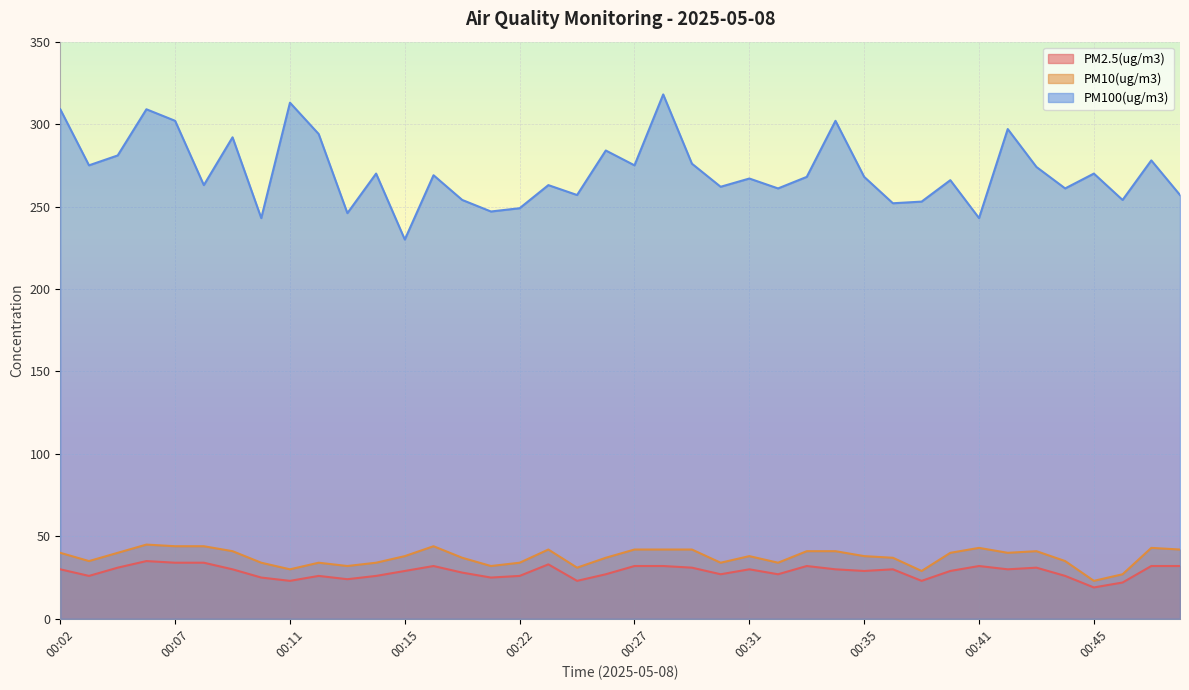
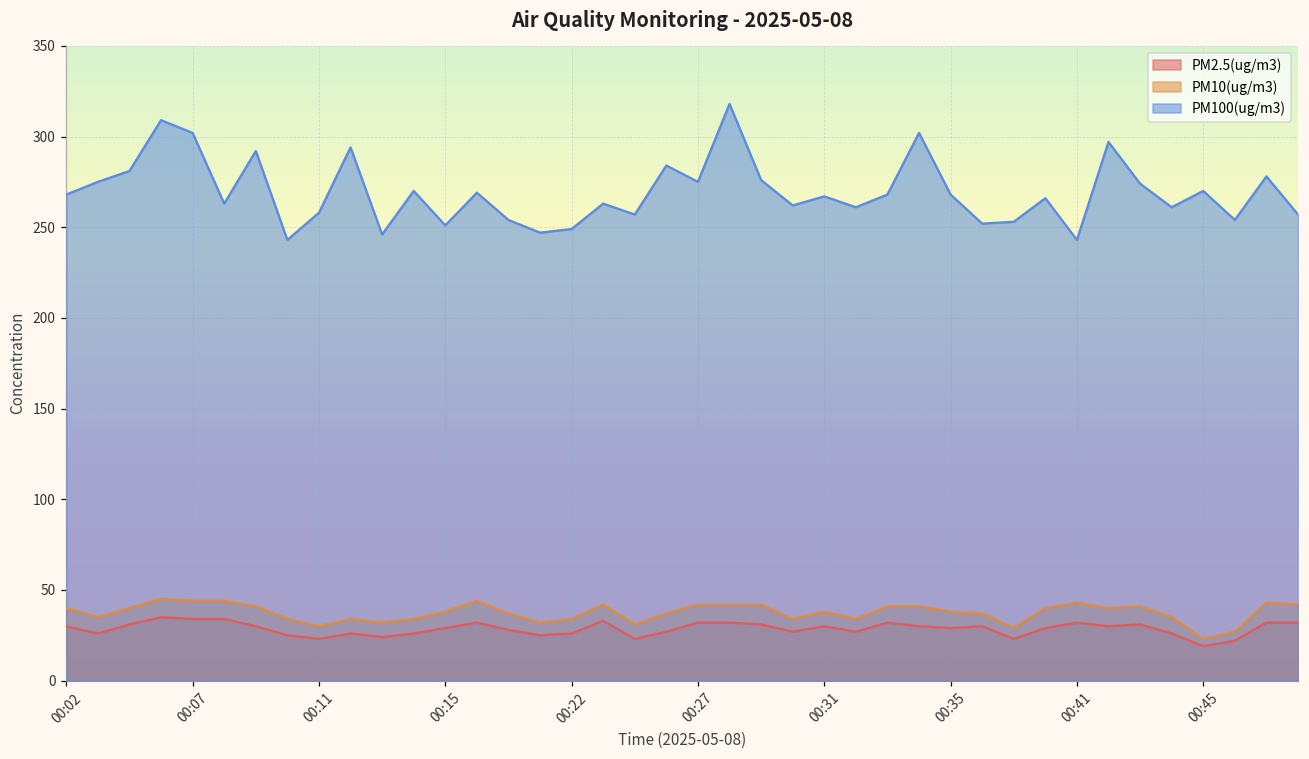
  {
    "PM100(ug/m3)": {
-     "00:02": 309,
+     "00:02": 268,
      "00:07": 302,
-     "00:11": 313,
-     "00:15": 230,
+     "00:11": 258,
+     "00:15": 251,
      "00:22": 249,
      "00:27": 275,
      "00:31": 267,
      "00:35": 268,
      "00:41": 243,
      "00:45": 270
    }
  }
